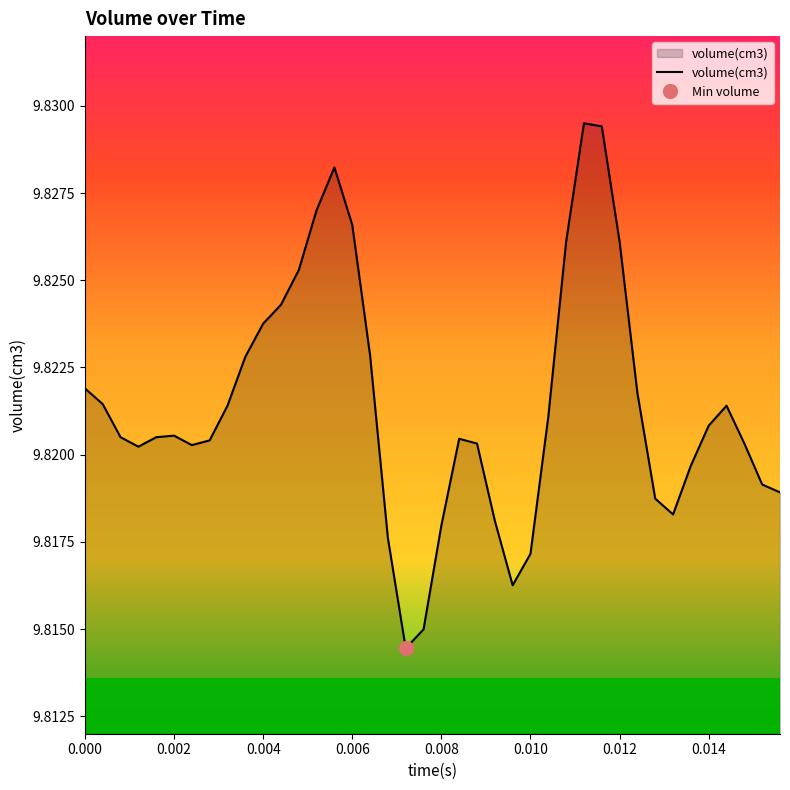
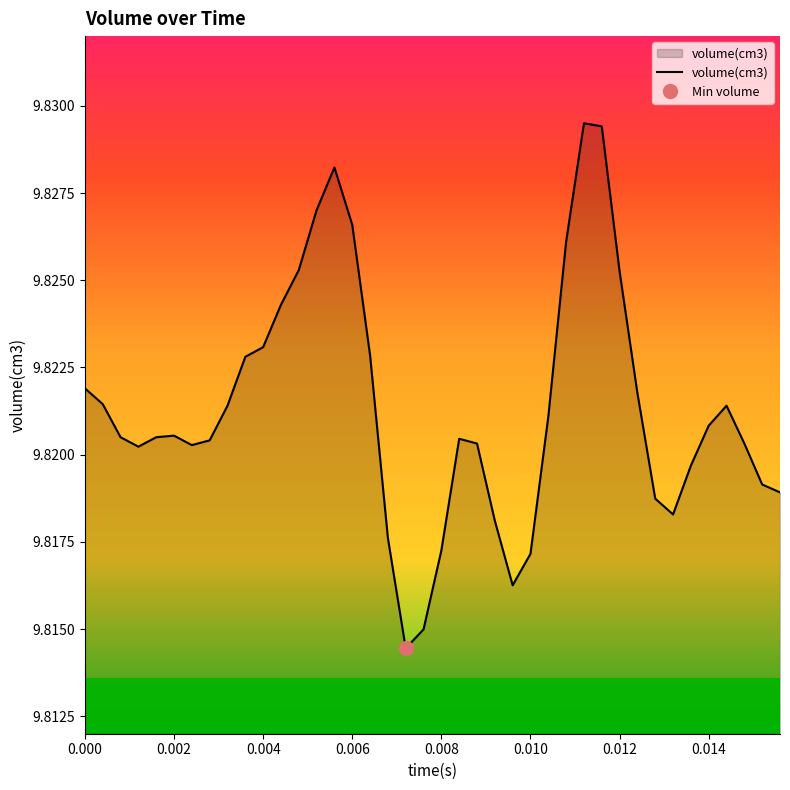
  {
    "volume(cm3)": {
      "0.000": 9.8219,
      "0.002": 9.8205,
-     "0.004": 9.8238,
+     "0.004": 9.8231,
      "0.006": 9.8266,
-     "0.008": 9.8180,
+     "0.008": 9.8173,
      "0.010": 9.8172,
-     "0.012": 9.8261,
+     "0.012": 9.8253,
      "0.014": 9.8208
    }
  }
